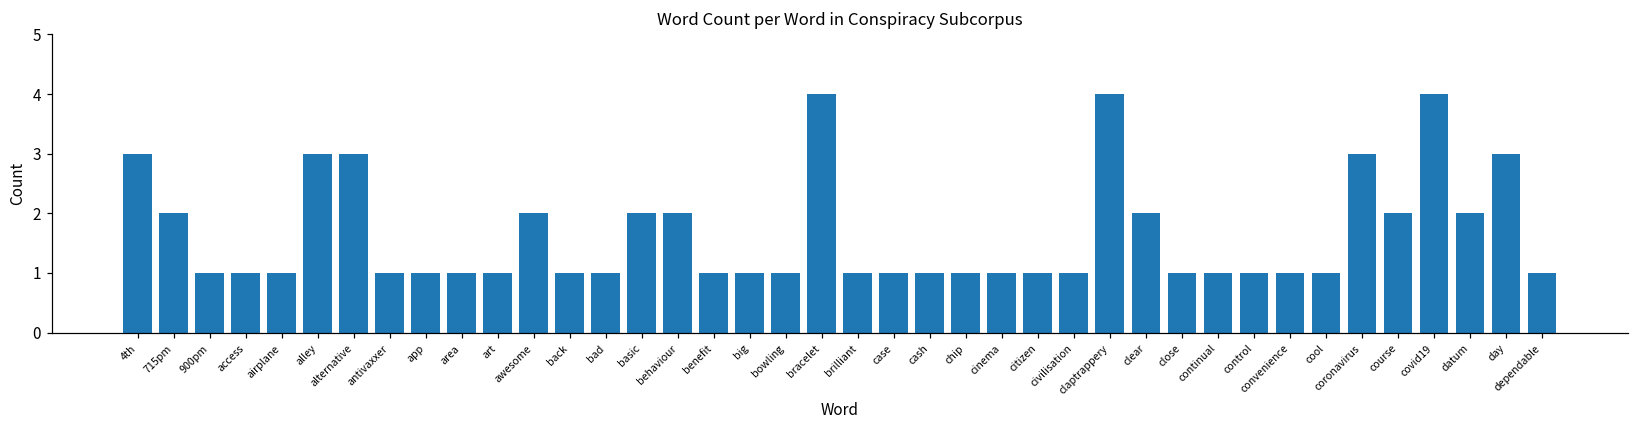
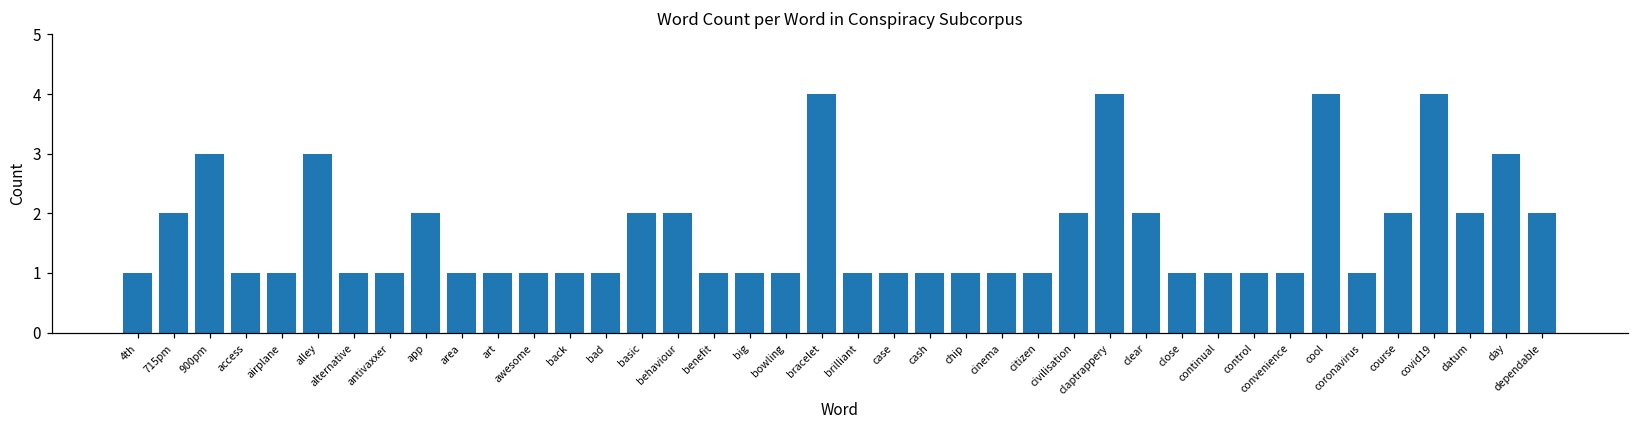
  {
-   "4th": 3,
+   "4th": 1,
    "715pm": 2,
-   "900pm": 1,
+   "900pm": 3,
    "access": 1,
    "airplane": 1,
    "alley": 3,
-   "alternative": 3,
+   "alternative": 1,
    "antivaxxer": 1,
-   "app": 1,
+   "app": 2,
    "area": 1,
    "art": 1,
-   "awesome": 2,
+   "awesome": 1,
    "back": 1,
    "bad": 1,
    "basic": 2,
    "behaviour": 2,
    "benefit": 1,
    "big": 1,
    "bowling": 1,
    "bracelet": 4,
    "brilliant": 1,
    "case": 1,
    "cash": 1,
    "chip": 1,
    "cinema": 1,
    "citizen": 1,
-   "civilisation": 1,
+   "civilisation": 2,
    "claptrappery": 4,
    "clear": 2,
    "close": 1,
    "continual": 1,
    "control": 1,
    "convenience": 1,
-   "cool": 1,
-   "coronavirus": 3,
+   "cool": 4,
+   "coronavirus": 1,
    "course": 2,
    "covid19": 4,
    "datum": 2,
    "day": 3,
-   "dependable": 1
+   "dependable": 2
  }
